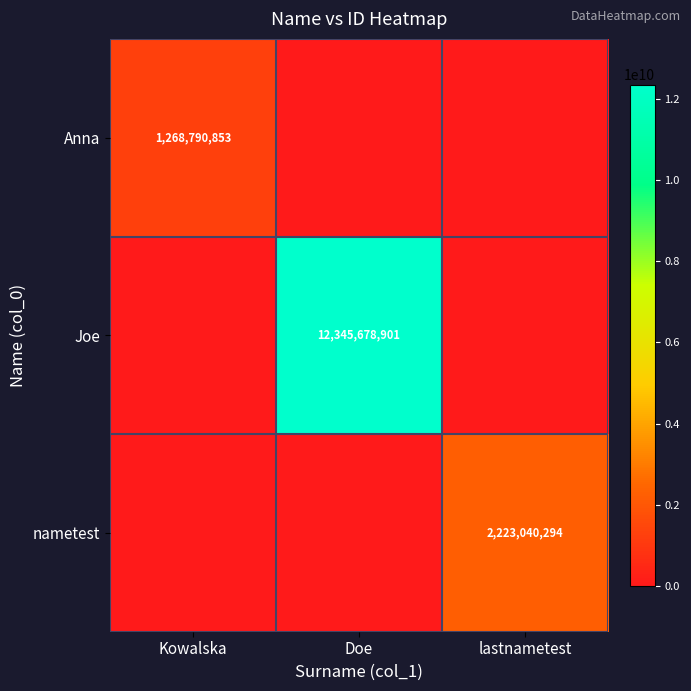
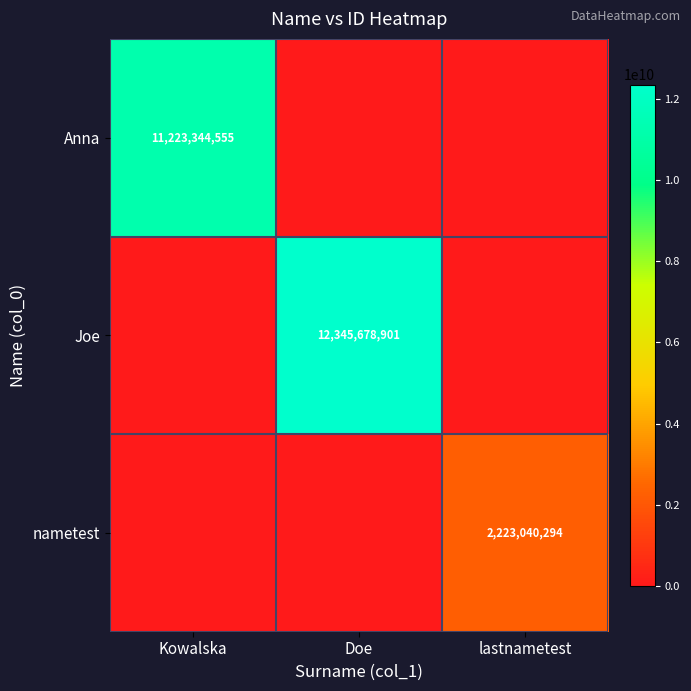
  {
    "Anna": {
-     "Kowalska": "1,268,790,853"
+     "Kowalska": "11,223,344,555"
    },
    "Joe": {
      "Doe": "12,345,678,901"
    },
    "nametest": {
      "lastnametest": "2,223,040,294"
    }
  }
